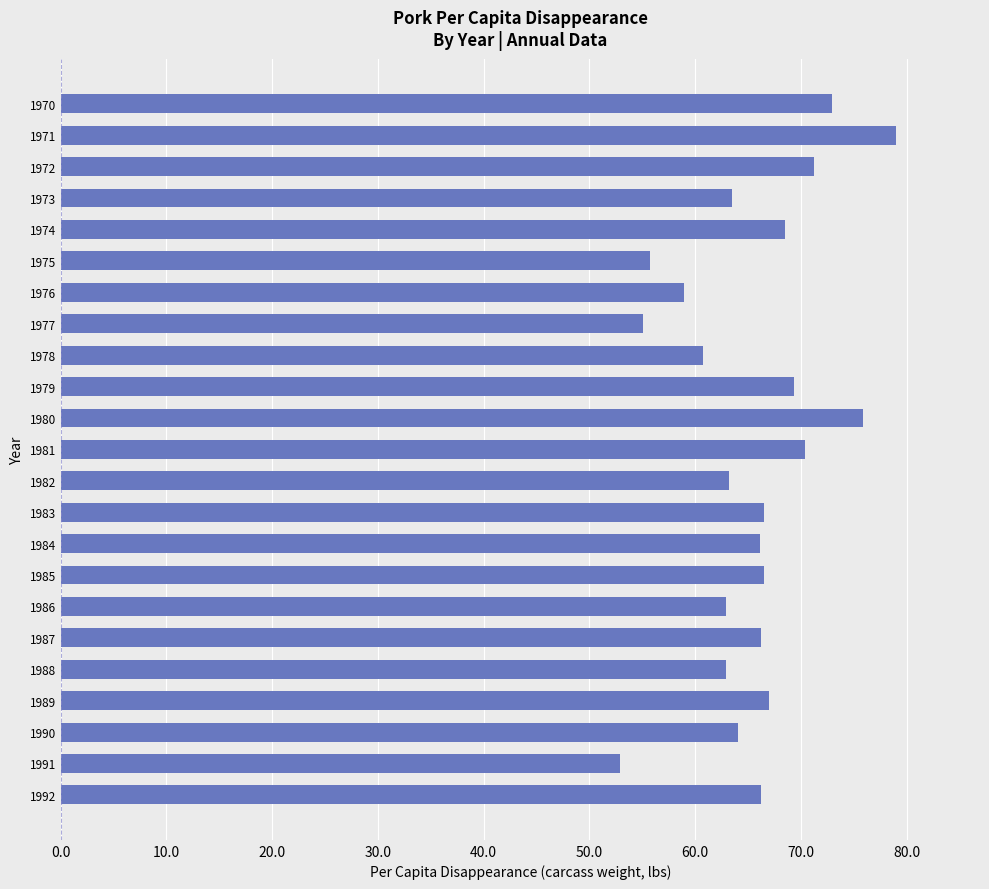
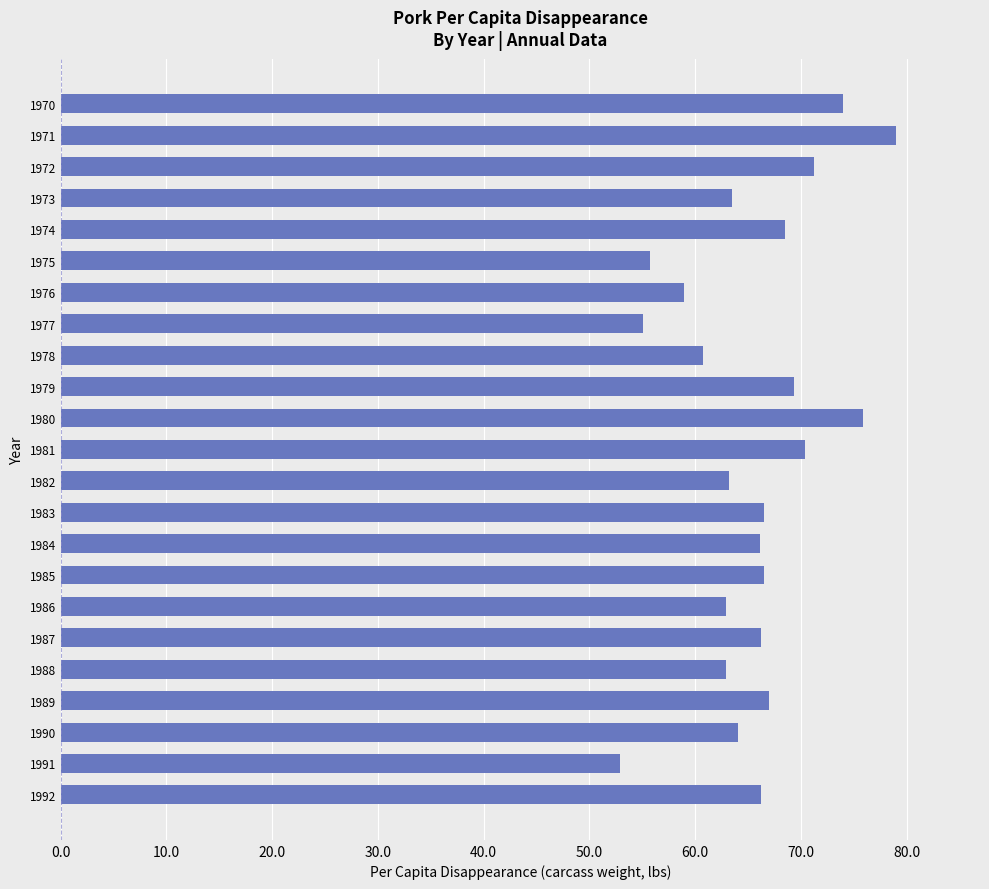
  {
-   "1970": 72.9,
+   "1970": 74.0,
    "1971": 79.0,
    "1972": 71.3,
    "1973": 63.5,
    "1974": 68.5,
    "1975": 55.7,
    "1976": 59.0,
    "1977": 55.0,
    "1978": 60.8,
    "1979": 69.4,
    "1980": 75.9,
    "1981": 70.4,
    "1982": 63.2,
    "1983": 66.5,
    "1984": 66.1,
    "1985": 66.5,
    "1986": 62.9,
    "1987": 66.2,
    "1988": 63.0,
    "1989": 67.0,
    "1990": 64.1,
    "1991": 52.9,
    "1992": 66.3
  }
